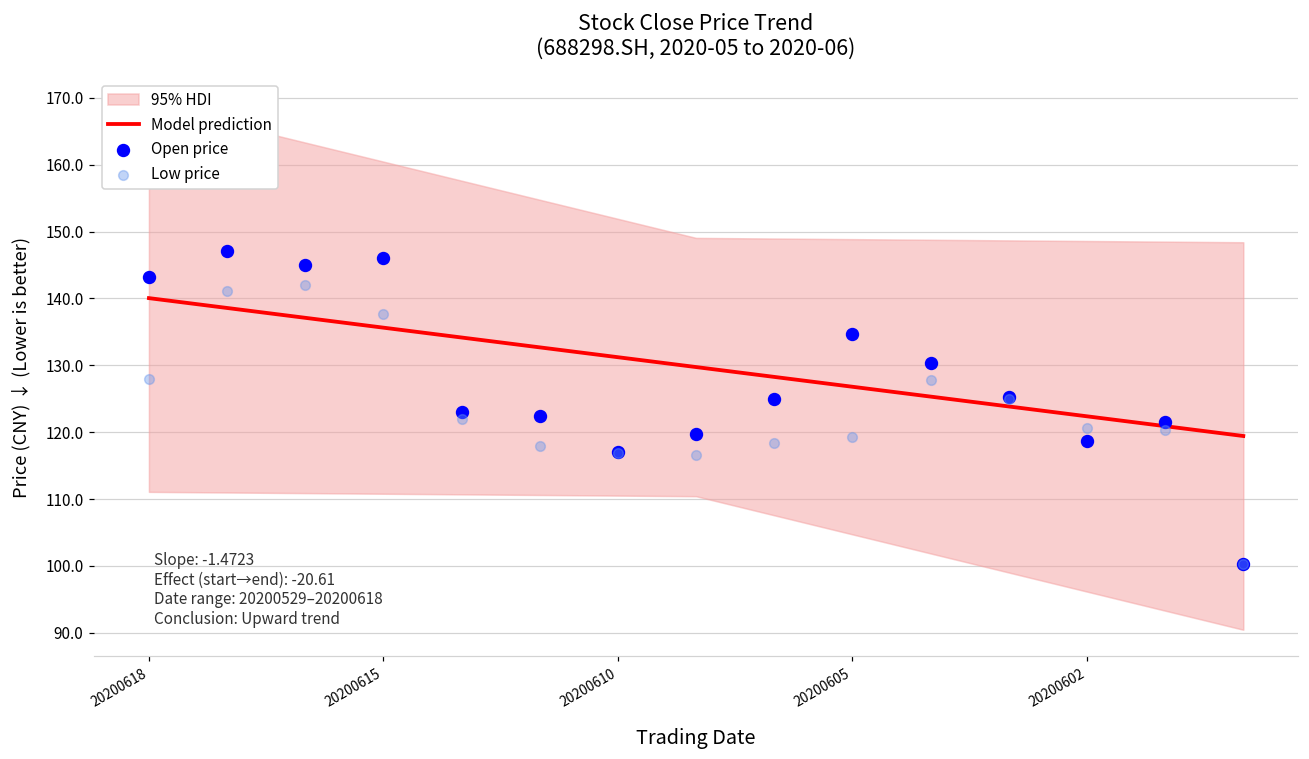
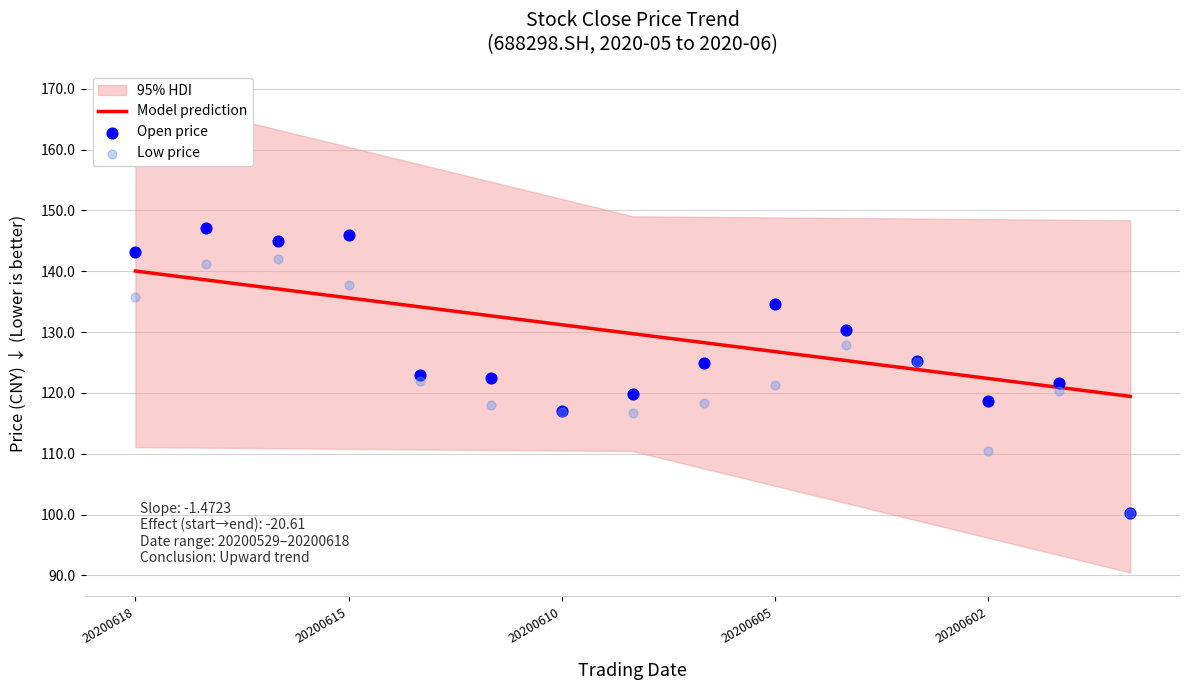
  {
    "Model prediction": {
      "20200618": 140,
      "20200615": 136,
      "20200610": 131,
      "20200605": 127,
      "20200602": 122
    },
    "Low price": {
-     "20200618": 128,
-     "20200605": 119,
-     "20200602": 121
+     "20200618": 136,
+     "20200605": 121,
+     "20200602": 111
    }
  }
